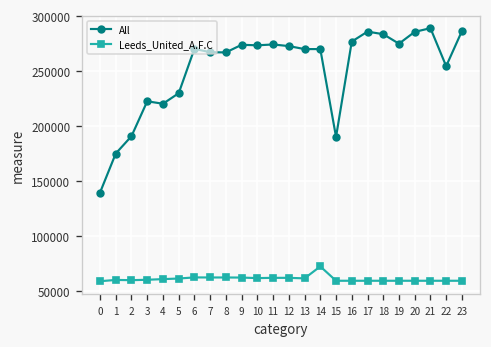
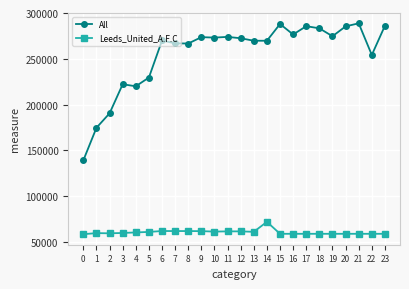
  {
    "All": {
      "0": 140000,
      "1": 170000,
      "2": 190000,
      "3": 220000,
      "4": 220000,
      "5": 230000,
      "8": 270000,
      "9": 270000,
      "10": 270000,
      "11": 270000,
      "12": 270000,
      "13": 270000,
      "14": 270000,
-     "15": 190000,
+     "15": 290000,
      "16": 280000,
      "17": 290000,
      "18": 280000,
      "19": 270000,
      "20": 290000,
      "21": 290000,
      "22": 250000,
      "23": 290000
    },
    "Leeds_United_A.F.C": {
      "0": 60000,
      "1": 60000,
      "2": 60000,
      "3": 60000,
      "4": 60000,
      "5": 60000,
      "6": 60000,
      "7": 60000,
      "8": 60000,
      "9": 60000,
      "10": 60000,
      "11": 60000,
      "12": 60000,
      "13": 60000,
      "14": 70000,
      "15": 60000,
      "16": 60000,
      "17": 60000,
      "18": 60000,
      "19": 60000,
      "20": 60000,
      "21": 60000,
      "22": 60000,
      "23": 60000
    }
  }
